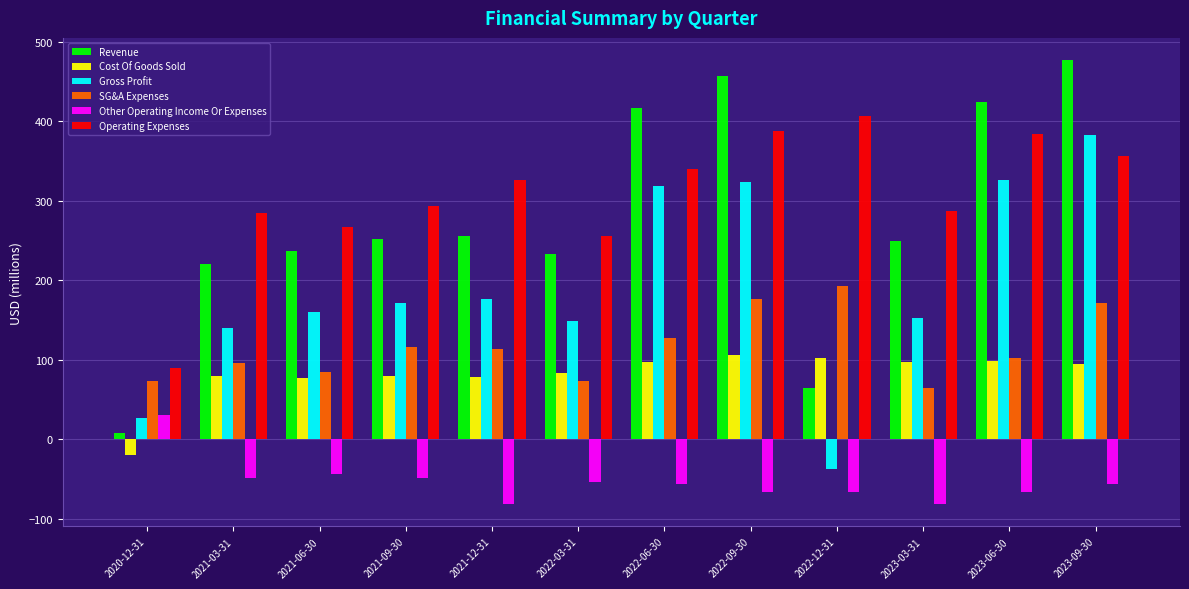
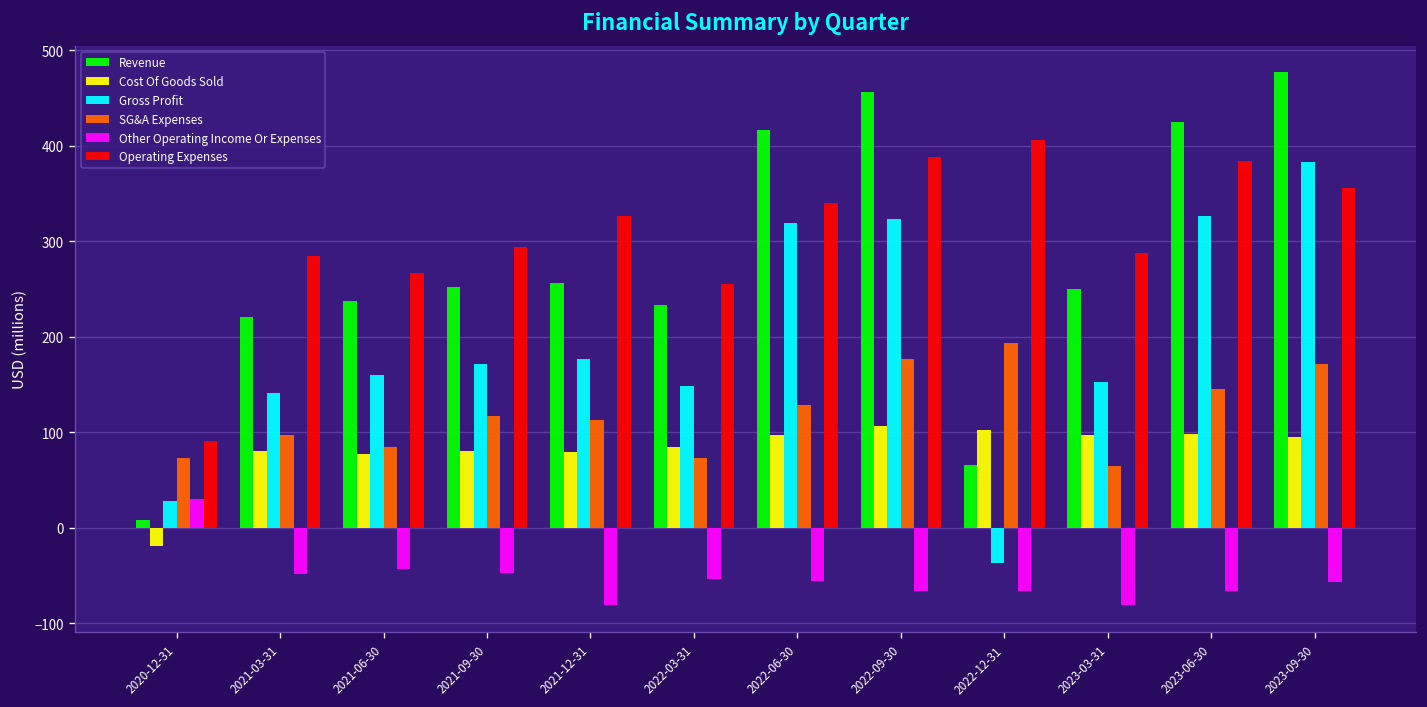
  {
    "Revenue": {
      "2020-12-31": 10,
      "2021-03-31": 220,
      "2021-06-30": 240,
      "2021-09-30": 250,
      "2021-12-31": 260,
      "2022-03-31": 230,
      "2022-06-30": 420,
      "2022-09-30": 460,
      "2022-12-31": 70,
      "2023-03-31": 250,
      "2023-06-30": 420,
      "2023-09-30": 480
    },
    "Cost Of Goods Sold": {
      "2020-12-31": -20,
      "2021-03-31": 80,
      "2021-06-30": 80,
      "2021-09-30": 80,
      "2021-12-31": 80,
      "2022-03-31": 80,
      "2022-06-30": 100,
      "2022-09-30": 110,
      "2022-12-31": 100,
      "2023-03-31": 100,
      "2023-06-30": 100,
      "2023-09-30": 90
    },
    "Gross Profit": {
      "2020-12-31": 30,
      "2021-03-31": 140,
      "2021-06-30": 160,
      "2021-09-30": 170,
      "2021-12-31": 180,
      "2022-03-31": 150,
      "2022-06-30": 320,
      "2022-09-30": 320,
      "2022-12-31": -40,
      "2023-03-31": 150,
      "2023-06-30": 330,
      "2023-09-30": 380
    },
    "SG&A Expenses": {
      "2020-12-31": 70,
      "2021-03-31": 100,
      "2021-06-30": 80,
      "2021-09-30": 120,
      "2021-12-31": 110,
      "2022-03-31": 70,
      "2022-06-30": 130,
      "2022-09-30": 180,
      "2022-12-31": 190,
      "2023-03-31": 60,
-     "2023-06-30": 100,
+     "2023-06-30": 140,
      "2023-09-30": 170
    },
    "Other Operating Income Or Expenses": {
      "2020-12-31": 30,
      "2021-03-31": -50,
      "2021-06-30": -40,
      "2021-09-30": -50,
      "2021-12-31": -80,
      "2022-03-31": -50,
      "2022-06-30": -60,
      "2022-09-30": -70,
      "2022-12-31": -70,
      "2023-03-31": -80,
      "2023-06-30": -70,
      "2023-09-30": -60
    },
    "Operating Expenses": {
      "2020-12-31": 90,
      "2021-03-31": 280,
      "2021-06-30": 270,
      "2021-09-30": 290,
      "2021-12-31": 330,
      "2022-03-31": 260,
      "2022-06-30": 340,
      "2022-09-30": 390,
      "2022-12-31": 410,
      "2023-03-31": 290,
      "2023-06-30": 380,
      "2023-09-30": 360
    }
  }
